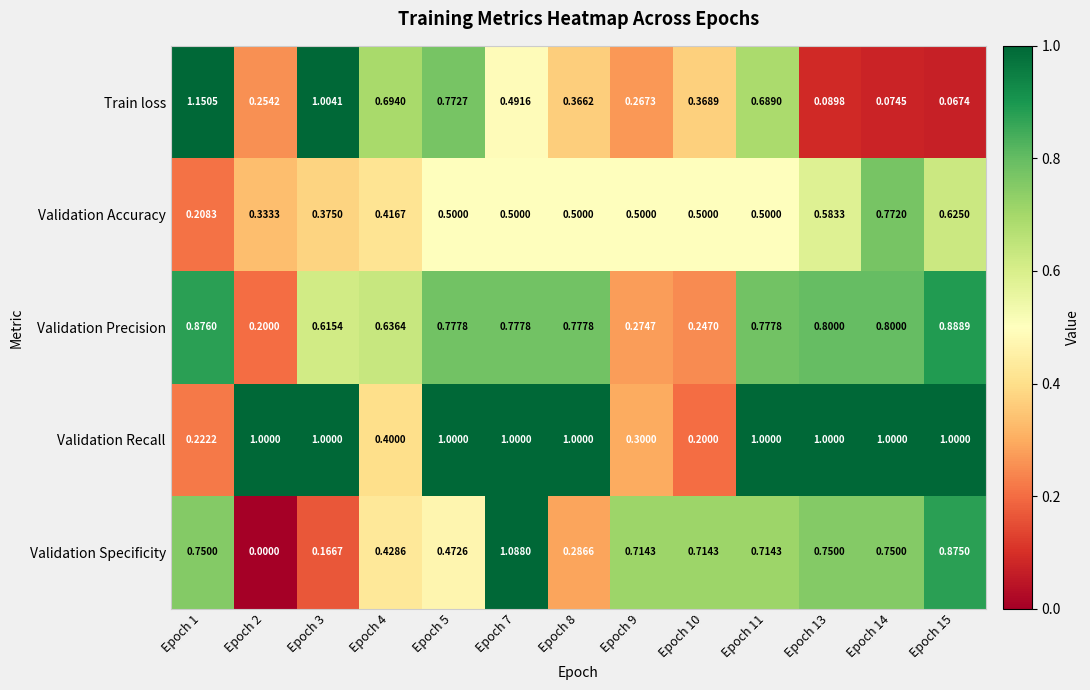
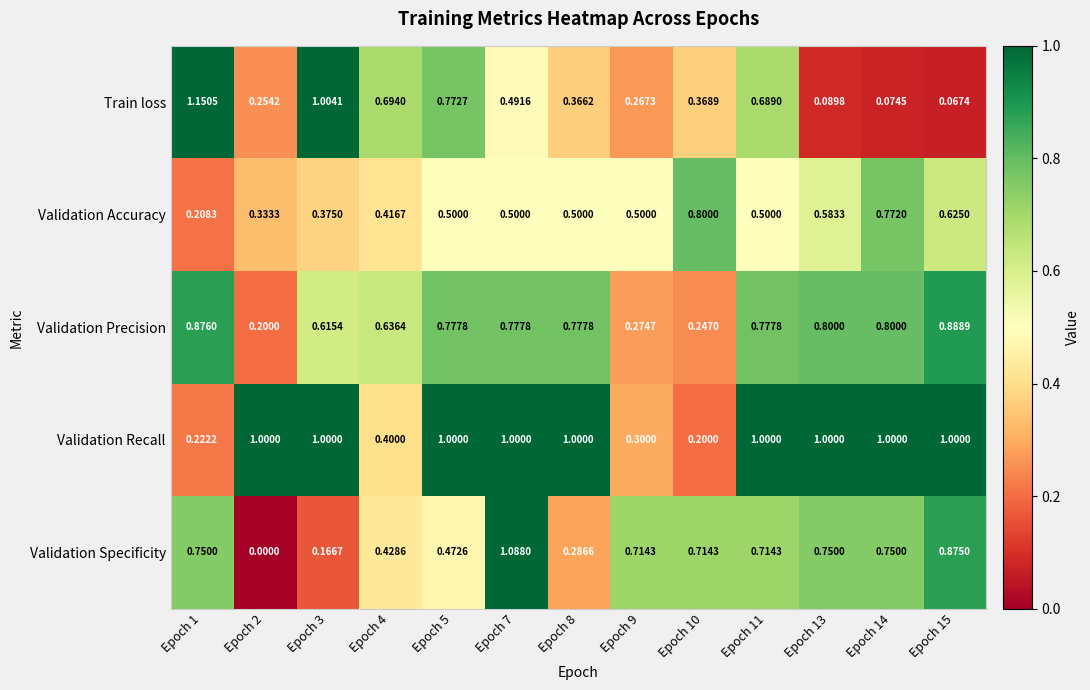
  {
    "Train loss": {
      "Epoch 1": 1.1505,
      "Epoch 2": 0.2542,
      "Epoch 3": 1.0041,
      "Epoch 4": 0.6940,
      "Epoch 5": 0.7727,
      "Epoch 7": 0.4916,
      "Epoch 8": 0.3662,
      "Epoch 9": 0.2673,
      "Epoch 10": 0.3689,
      "Epoch 11": 0.6890,
      "Epoch 13": 0.0898,
      "Epoch 14": 0.0745,
      "Epoch 15": 0.0674
    },
    "Validation Accuracy": {
      "Epoch 1": 0.2083,
      "Epoch 2": 0.3333,
      "Epoch 3": 0.3750,
      "Epoch 4": 0.4167,
      "Epoch 5": 0.5000,
      "Epoch 7": 0.5000,
      "Epoch 8": 0.5000,
      "Epoch 9": 0.5000,
-     "Epoch 10": 0.5000,
+     "Epoch 10": 0.8000,
      "Epoch 11": 0.5000,
      "Epoch 13": 0.5833,
      "Epoch 14": 0.7720,
      "Epoch 15": 0.6250
    },
    "Validation Precision": {
      "Epoch 1": 0.8760,
      "Epoch 2": 0.2000,
      "Epoch 3": 0.6154,
      "Epoch 4": 0.6364,
      "Epoch 5": 0.7778,
      "Epoch 7": 0.7778,
      "Epoch 8": 0.7778,
      "Epoch 9": 0.2747,
      "Epoch 10": 0.2470,
      "Epoch 11": 0.7778,
      "Epoch 13": 0.8000,
      "Epoch 14": 0.8000,
      "Epoch 15": 0.8889
    },
    "Validation Recall": {
      "Epoch 1": 0.2222,
      "Epoch 2": 1.0000,
      "Epoch 3": 1.0000,
      "Epoch 4": 0.4000,
      "Epoch 5": 1.0000,
      "Epoch 7": 1.0000,
      "Epoch 8": 1.0000,
      "Epoch 9": 0.3000,
      "Epoch 10": 0.2000,
      "Epoch 11": 1.0000,
      "Epoch 13": 1.0000,
      "Epoch 14": 1.0000,
      "Epoch 15": 1.0000
    },
    "Validation Specificity": {
      "Epoch 1": 0.7500,
      "Epoch 2": 0.0000,
      "Epoch 3": 0.1667,
      "Epoch 4": 0.4286,
      "Epoch 5": 0.4726,
      "Epoch 7": 1.0880,
      "Epoch 8": 0.2866,
      "Epoch 9": 0.7143,
      "Epoch 10": 0.7143,
      "Epoch 11": 0.7143,
      "Epoch 13": 0.7500,
      "Epoch 14": 0.7500,
      "Epoch 15": 0.8750
    }
  }
